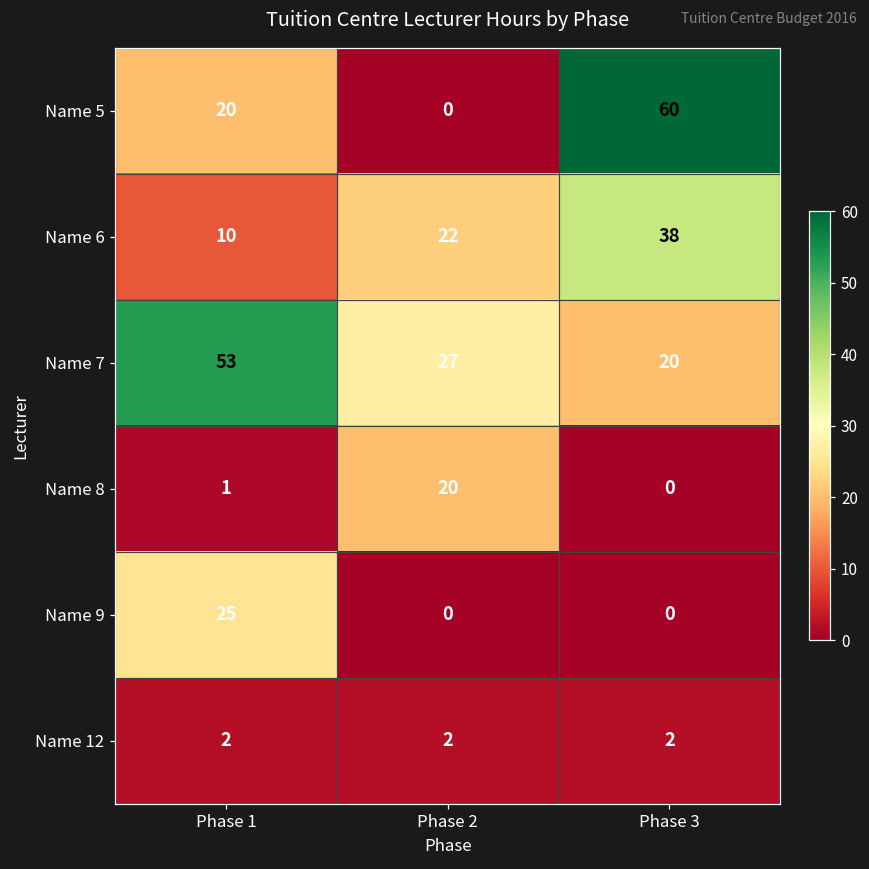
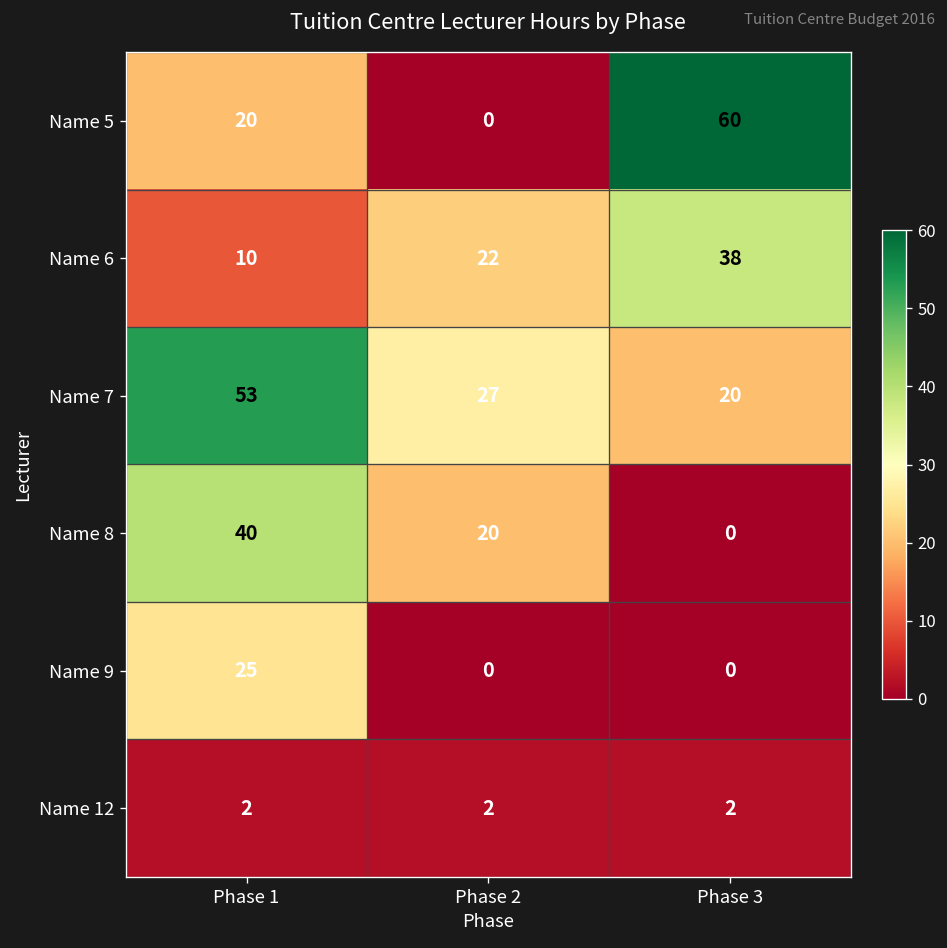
  {
    "Name 5": {
      "Phase 1": 20,
      "Phase 2": 0,
      "Phase 3": 60
    },
    "Name 6": {
      "Phase 1": 10,
      "Phase 2": 22,
      "Phase 3": 38
    },
    "Name 7": {
      "Phase 1": 53,
      "Phase 2": 27,
      "Phase 3": 20
    },
    "Name 8": {
-     "Phase 1": 1,
+     "Phase 1": 40,
      "Phase 2": 20,
      "Phase 3": 0
    },
    "Name 9": {
      "Phase 1": 25,
      "Phase 2": 0,
      "Phase 3": 0
    },
    "Name 12": {
      "Phase 1": 2,
      "Phase 2": 2,
      "Phase 3": 2
    }
  }
